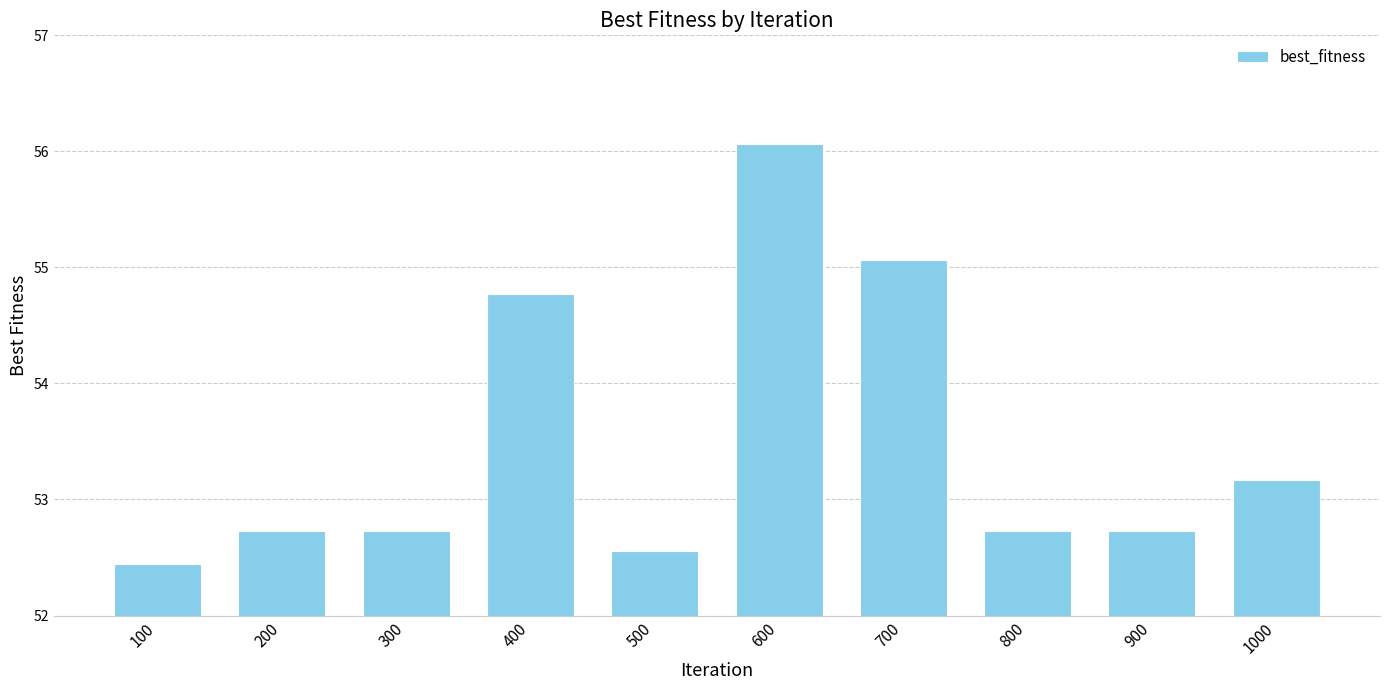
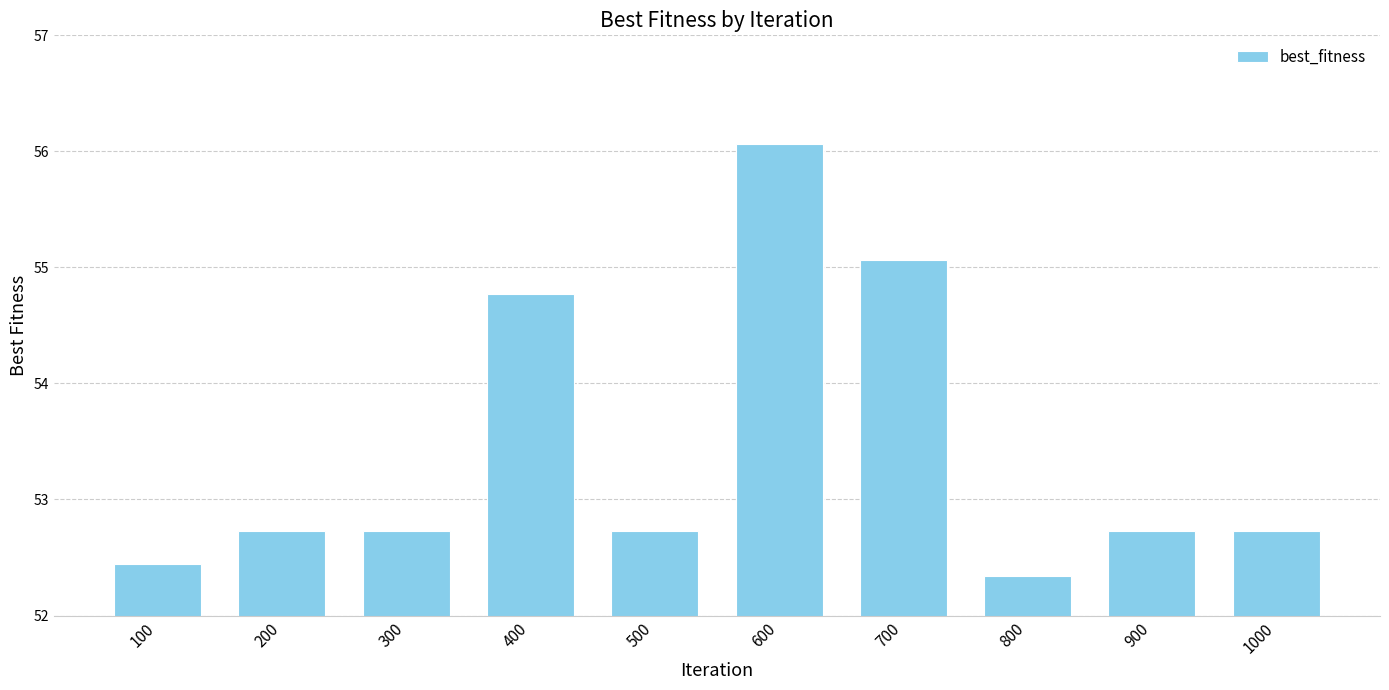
  {
    "100": 52.44,
    "200": 52.73,
    "300": 52.73,
    "400": 54.77,
-   "500": 52.55,
+   "500": 52.73,
    "600": 56.06,
    "700": 55.06,
-   "800": 52.73,
+   "800": 52.34,
    "900": 52.73,
-   "1000": 53.17
+   "1000": 52.73
  }
